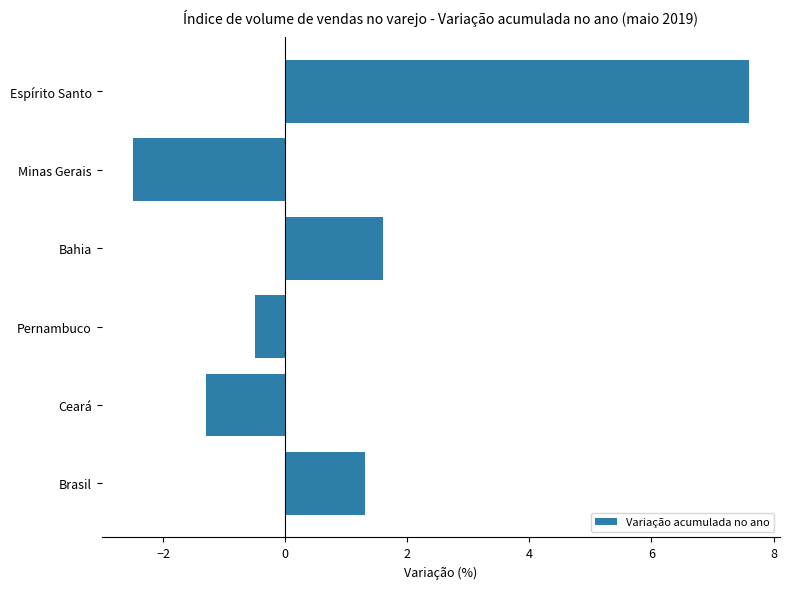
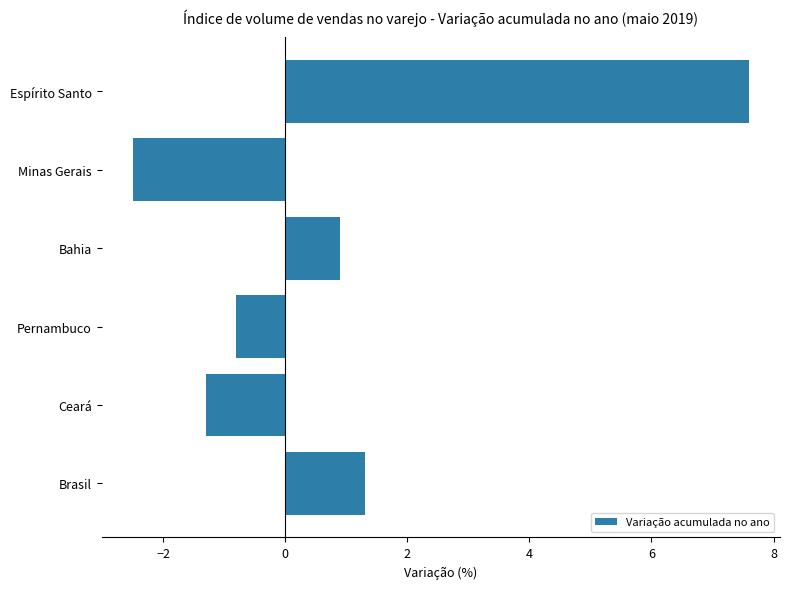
  {
    "Espírito Santo": 7.6,
    "Minas Gerais": -2.5,
-   "Bahia": 1.6,
-   "Pernambuco": -0.5,
+   "Bahia": 0.9,
+   "Pernambuco": -0.8,
    "Ceará": -1.3,
    "Brasil": 1.3
  }
